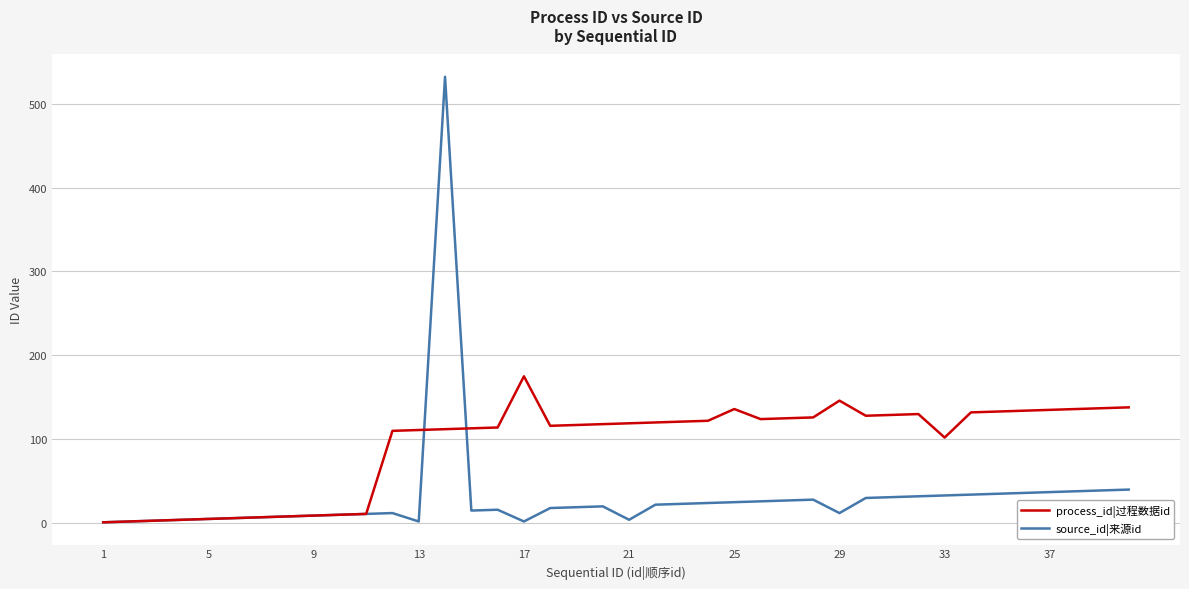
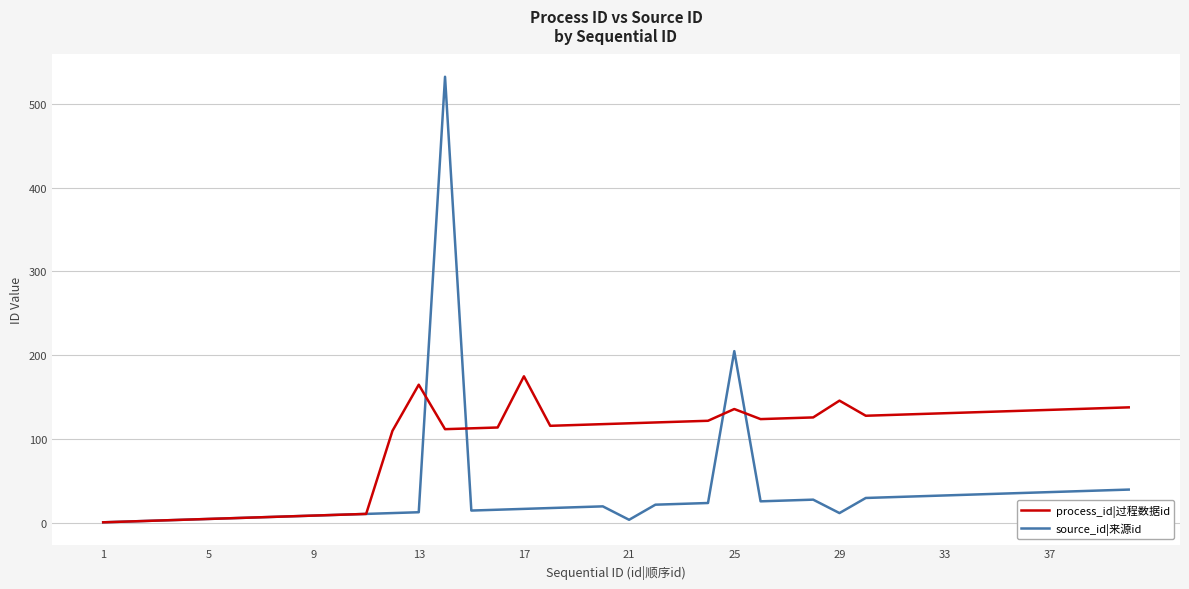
  {
    "process_id|过程数据id": {
-     "13": 110,
+     "13": 170,
      "17": 180,
      "21": 120,
      "25": 140,
      "29": 150,
-     "33": 100,
+     "33": 130,
      "37": 140
    },
    "source_id|来源id": {
-     "13": 0,
-     "17": 0,
+     "13": 10,
+     "17": 20,
      "21": 0,
-     "25": 30,
+     "25": 210,
      "29": 10,
      "33": 30,
      "37": 40
    }
  }
